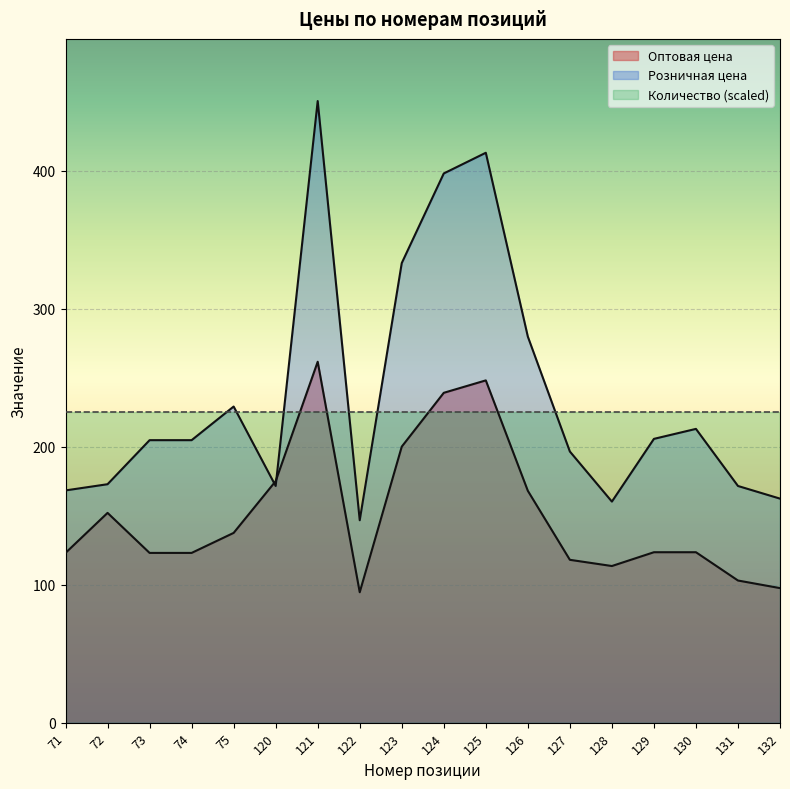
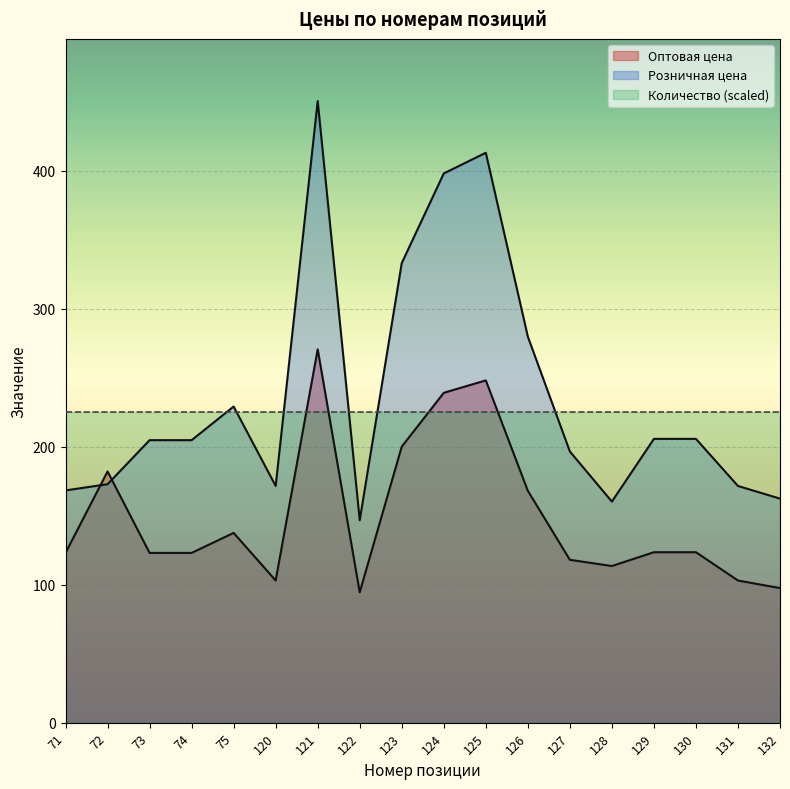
  {
    "Оптовая цена": {
      "71": 123,
-     "72": 152,
+     "72": 182,
      "73": 123,
      "74": 123,
      "75": 138,
-     "120": 175,
-     "121": 262,
+     "120": 103,
+     "121": 271,
      "122": 95,
      "123": 200,
      "124": 239,
      "125": 248,
      "126": 168,
      "127": 118,
      "128": 114,
      "129": 124,
      "130": 124,
      "131": 103,
      "132": 98
    },
    "Розничная цена": {
      "71": 168,
      "72": 173,
      "73": 205,
      "74": 205,
      "75": 229,
      "120": 171,
      "121": 450,
      "122": 147,
      "123": 333,
      "124": 398,
      "125": 413,
      "126": 280,
      "127": 196,
      "128": 160,
      "129": 206,
-     "130": 213,
+     "130": 206,
      "131": 171,
      "132": 162
    },
    "Количество (scaled)": {
      "71": 225,
      "72": 225,
      "73": 225,
      "74": 225,
      "75": 225,
      "120": 225,
      "121": 225,
      "122": 225,
      "123": 225,
      "124": 225,
      "125": 225,
      "126": 225,
      "127": 225,
      "128": 225,
      "129": 225,
      "130": 225,
      "131": 225,
      "132": 225
    }
  }
